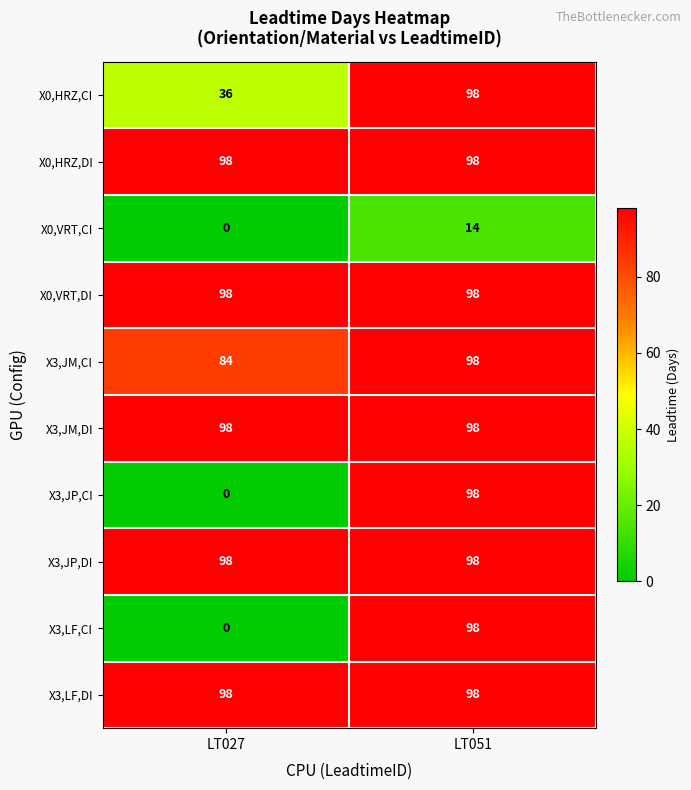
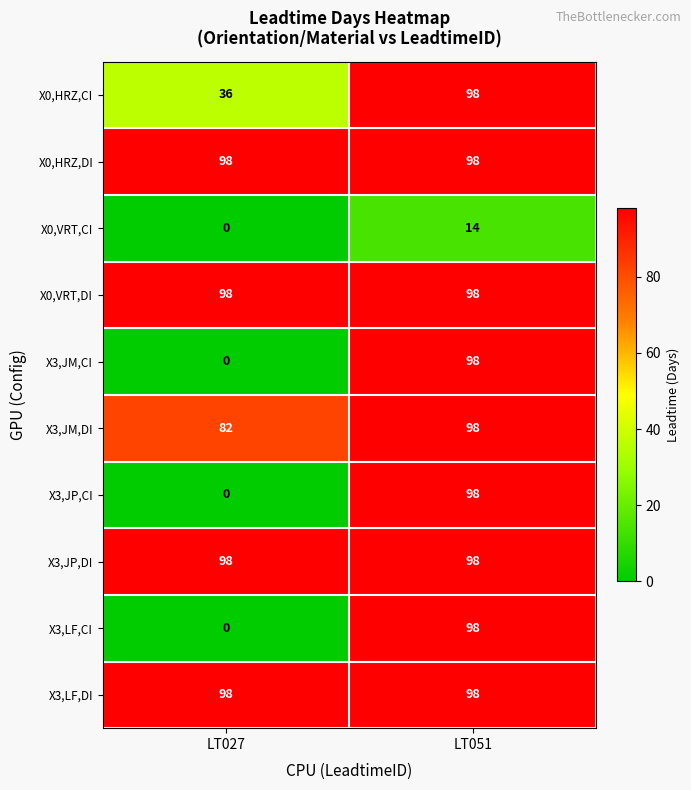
  {
    "X0,HRZ,CI": {
      "LT027": 36,
      "LT051": 98
    },
    "X0,HRZ,DI": {
      "LT027": 98,
      "LT051": 98
    },
    "X0,VRT,CI": {
      "LT027": 0,
      "LT051": 14
    },
    "X0,VRT,DI": {
      "LT027": 98,
      "LT051": 98
    },
    "X3,JM,CI": {
-     "LT027": 84,
+     "LT027": 0,
      "LT051": 98
    },
    "X3,JM,DI": {
-     "LT027": 98,
+     "LT027": 82,
      "LT051": 98
    },
    "X3,JP,CI": {
      "LT027": 0,
      "LT051": 98
    },
    "X3,JP,DI": {
      "LT027": 98,
      "LT051": 98
    },
    "X3,LF,CI": {
      "LT027": 0,
      "LT051": 98
    },
    "X3,LF,DI": {
      "LT027": 98,
      "LT051": 98
    }
  }
